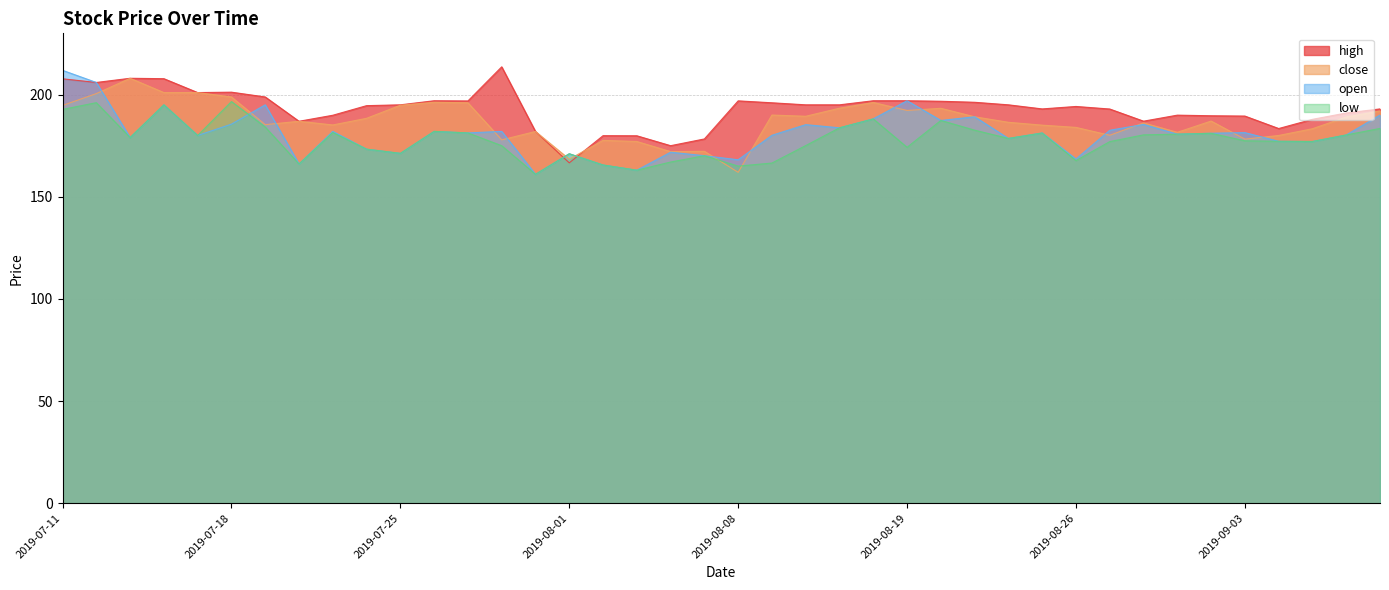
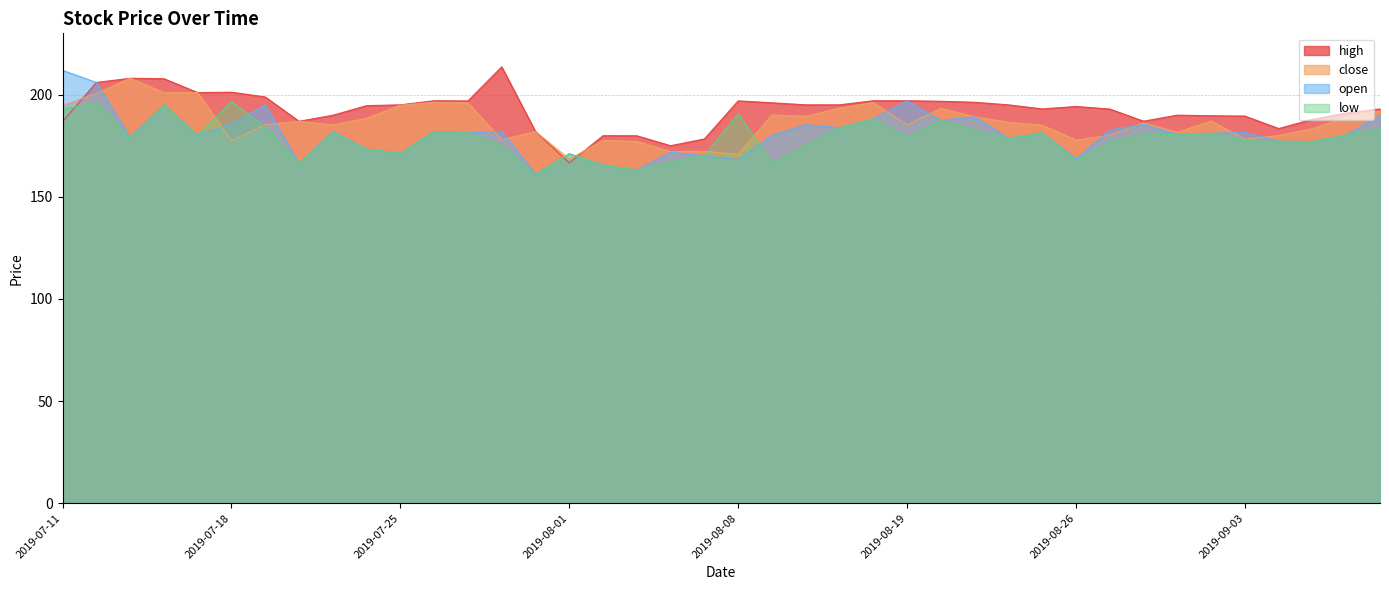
  {
    "high": {
-     "2019-07-11": 208,
+     "2019-07-11": 187,
      "2019-07-18": 201,
      "2019-08-01": 167,
      "2019-08-08": 197,
      "2019-08-26": 194,
      "2019-09-03": 190
    },
    "close": {
      "2019-07-11": 195,
-     "2019-07-18": 199,
+     "2019-07-18": 177,
      "2019-08-01": 168,
-     "2019-08-08": 162,
-     "2019-08-19": 192,
-     "2019-08-26": 184
+     "2019-08-08": 171,
+     "2019-08-19": 185,
+     "2019-08-26": 178
    },
    "open": {
      "2019-07-11": 212,
      "2019-07-18": 186,
      "2019-08-08": 168,
      "2019-09-03": 181
    },
    "low": {
      "2019-07-11": 193,
      "2019-07-18": 197,
-     "2019-08-08": 165,
-     "2019-08-19": 174
+     "2019-08-08": 191,
+     "2019-08-19": 179
    }
  }
